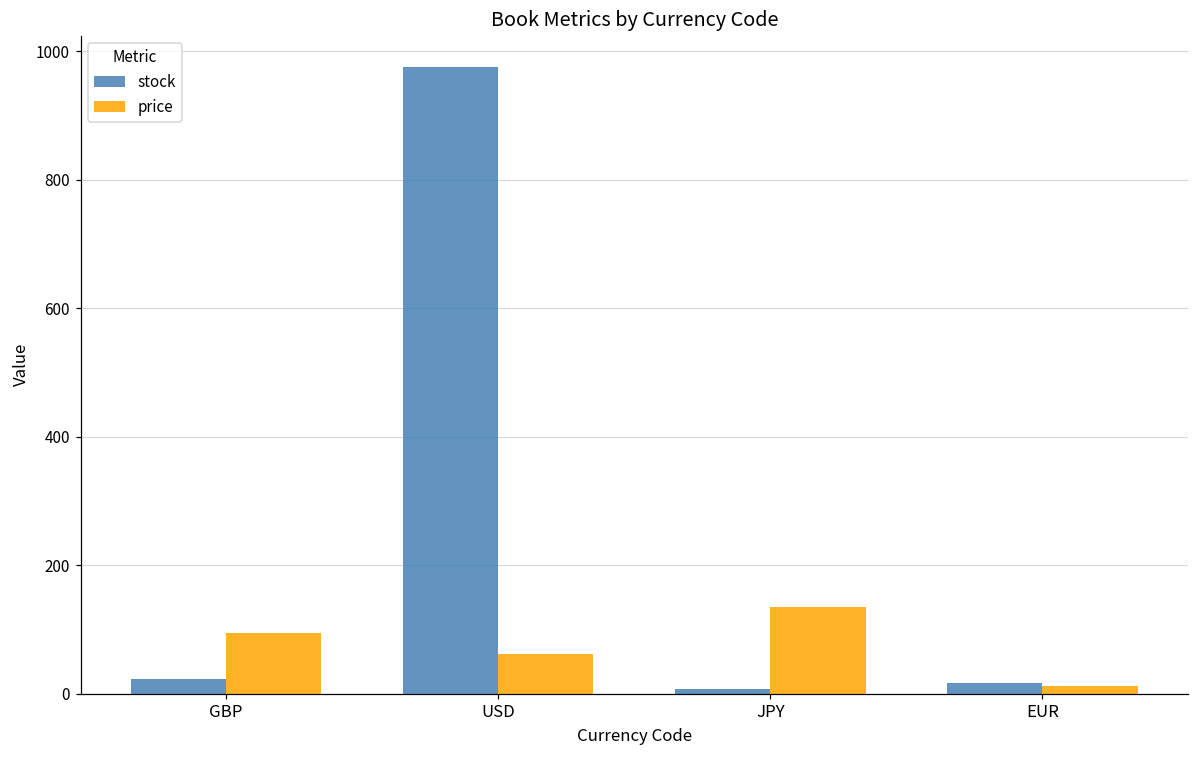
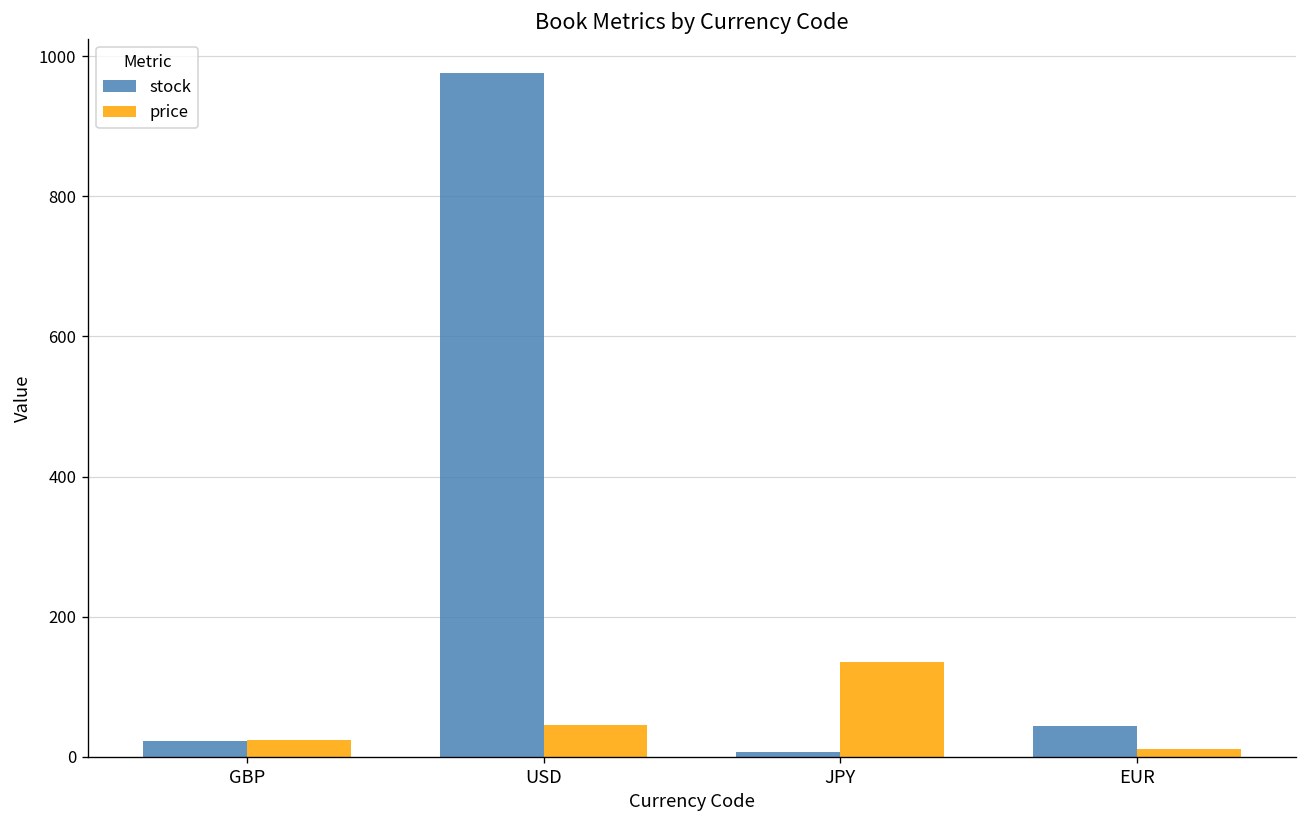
  {
    "stock": {
      "GBP": 20,
      "USD": 980,
      "JPY": 10,
-     "EUR": 20
+     "EUR": 40
    },
    "price": {
-     "GBP": 90,
-     "USD": 60,
+     "GBP": 20,
+     "USD": 50,
      "JPY": 130,
      "EUR": 10
    }
  }
